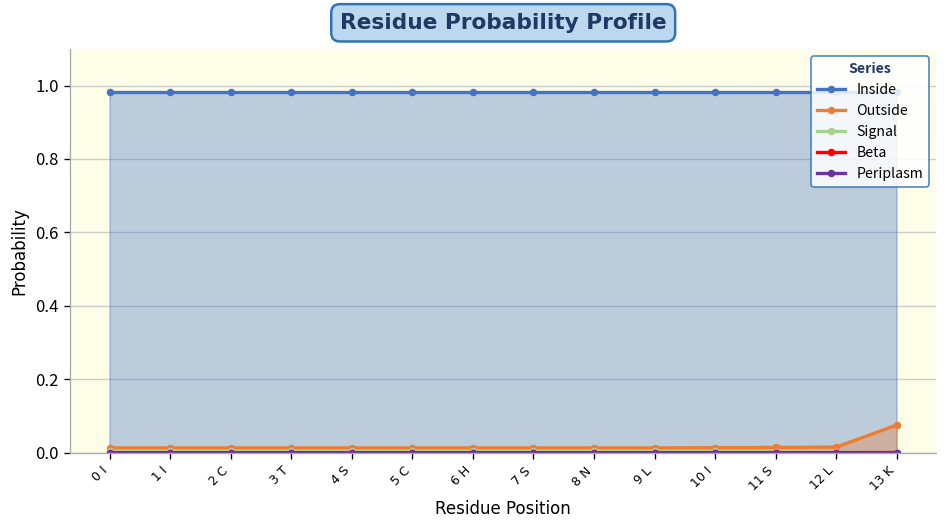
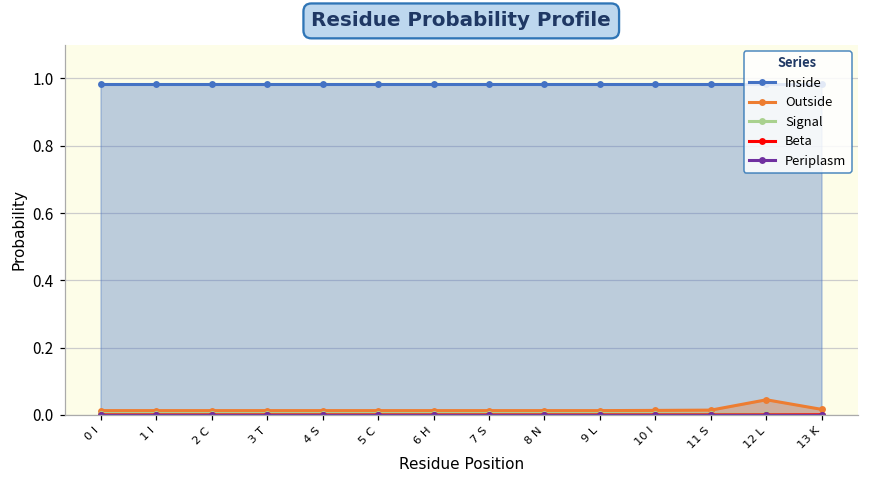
  {
    "Inside": {
      "0 I": 0.98,
      "1 I": 0.98,
      "2 C": 0.98,
      "3 T": 0.98,
      "4 S": 0.98,
      "5 C": 0.98,
      "6 H": 0.98,
      "7 S": 0.98,
      "8 N": 0.98,
      "9 L": 0.98,
      "10 I": 0.98,
      "11 S": 0.98
    },
    "Outside": {
      "0 I": 0.01,
      "1 I": 0.01,
      "2 C": 0.01,
      "3 T": 0.01,
      "4 S": 0.01,
      "5 C": 0.01,
      "6 H": 0.01,
      "7 S": 0.01,
      "8 N": 0.01,
      "9 L": 0.01,
      "10 I": 0.01,
      "11 S": 0.01,
-     "12 L": 0.02,
-     "13 K": 0.08
+     "12 L": 0.05,
+     "13 K": 0.02
    }
  }
